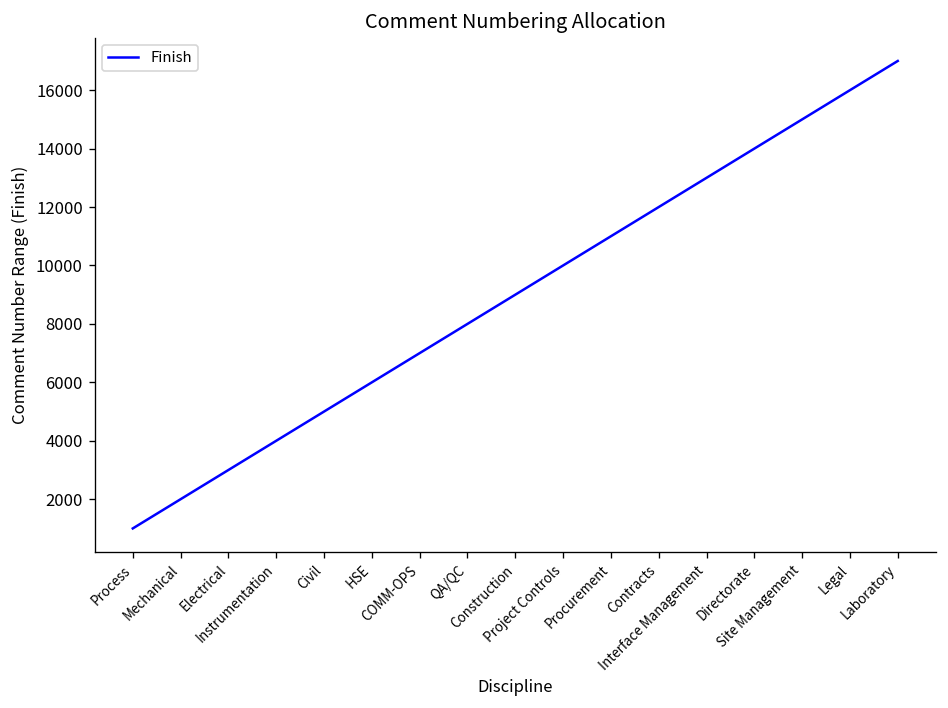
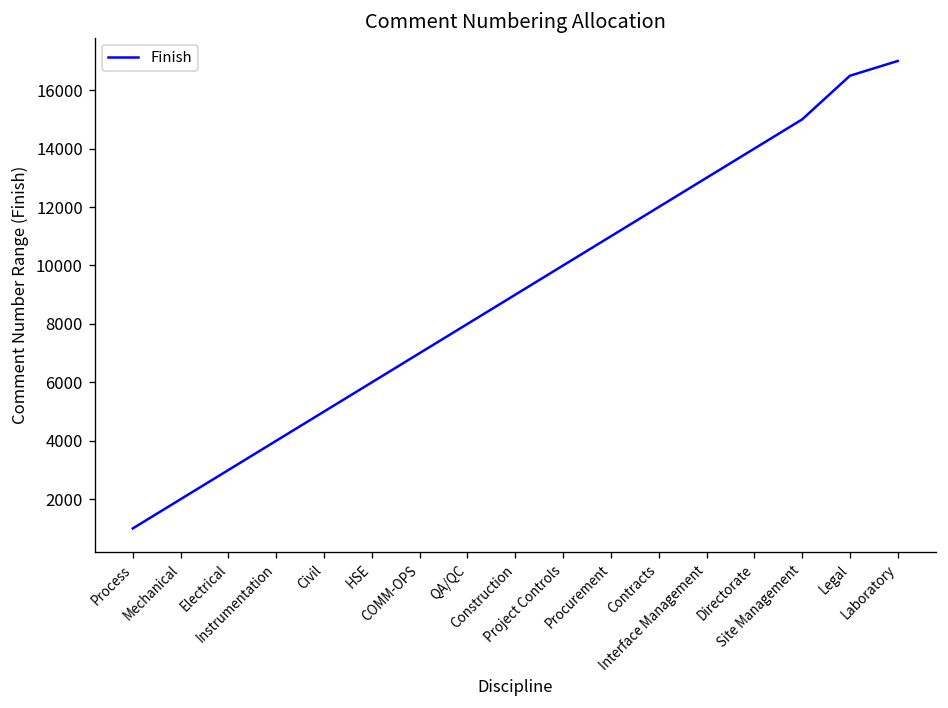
  {
    "Process": 1000,
    "Mechanical": 2000,
    "Electrical": 3000,
    "Instrumentation": 4000,
    "Civil": 5000,
    "HSE": 6000,
    "COMM-OPS": 7000,
    "QA/QC": 8000,
    "Construction": 9000,
    "Project Controls": 10000,
    "Procurement": 11000,
    "Contracts": 12000,
    "Interface Management": 13000,
    "Directorate": 14000,
    "Site Management": 15000,
-   "Legal": 16000,
+   "Legal": 16500,
    "Laboratory": 17000
  }
